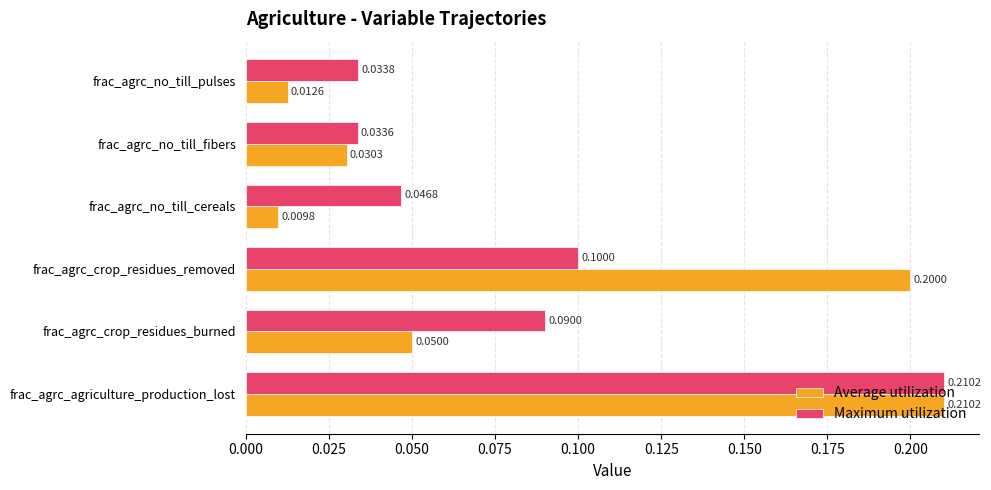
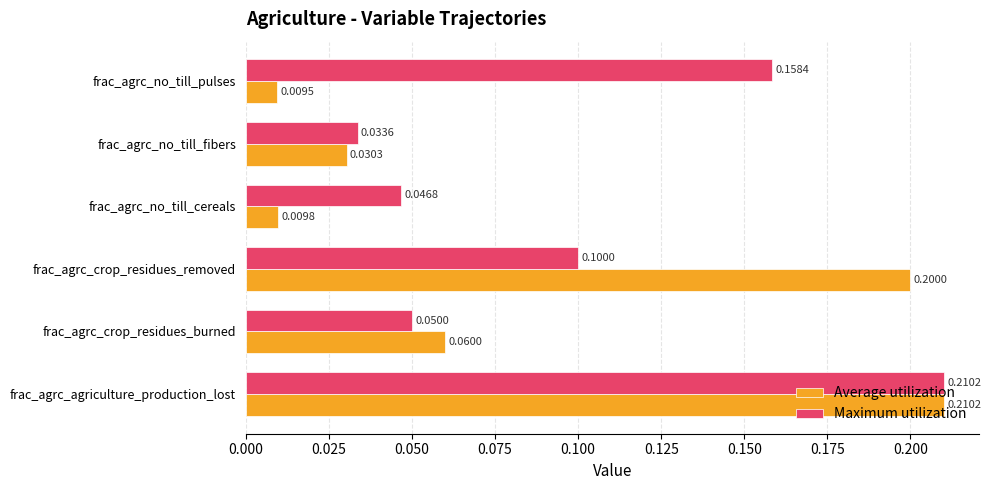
  {
    "Average utilization": {
-     "frac_agrc_no_till_pulses": 0.0126,
+     "frac_agrc_no_till_pulses": 0.0095,
      "frac_agrc_no_till_fibers": 0.0303,
      "frac_agrc_no_till_cereals": 0.0098,
      "frac_agrc_crop_residues_removed": 0.2000,
-     "frac_agrc_crop_residues_burned": 0.0500,
+     "frac_agrc_crop_residues_burned": 0.0600,
      "frac_agrc_agriculture_production_lost": 0.2102
    },
    "Maximum utilization": {
-     "frac_agrc_no_till_pulses": 0.0338,
+     "frac_agrc_no_till_pulses": 0.1584,
      "frac_agrc_no_till_fibers": 0.0336,
      "frac_agrc_no_till_cereals": 0.0468,
      "frac_agrc_crop_residues_removed": 0.1000,
-     "frac_agrc_crop_residues_burned": 0.0900,
+     "frac_agrc_crop_residues_burned": 0.0500,
      "frac_agrc_agriculture_production_lost": 0.2102
    }
  }
